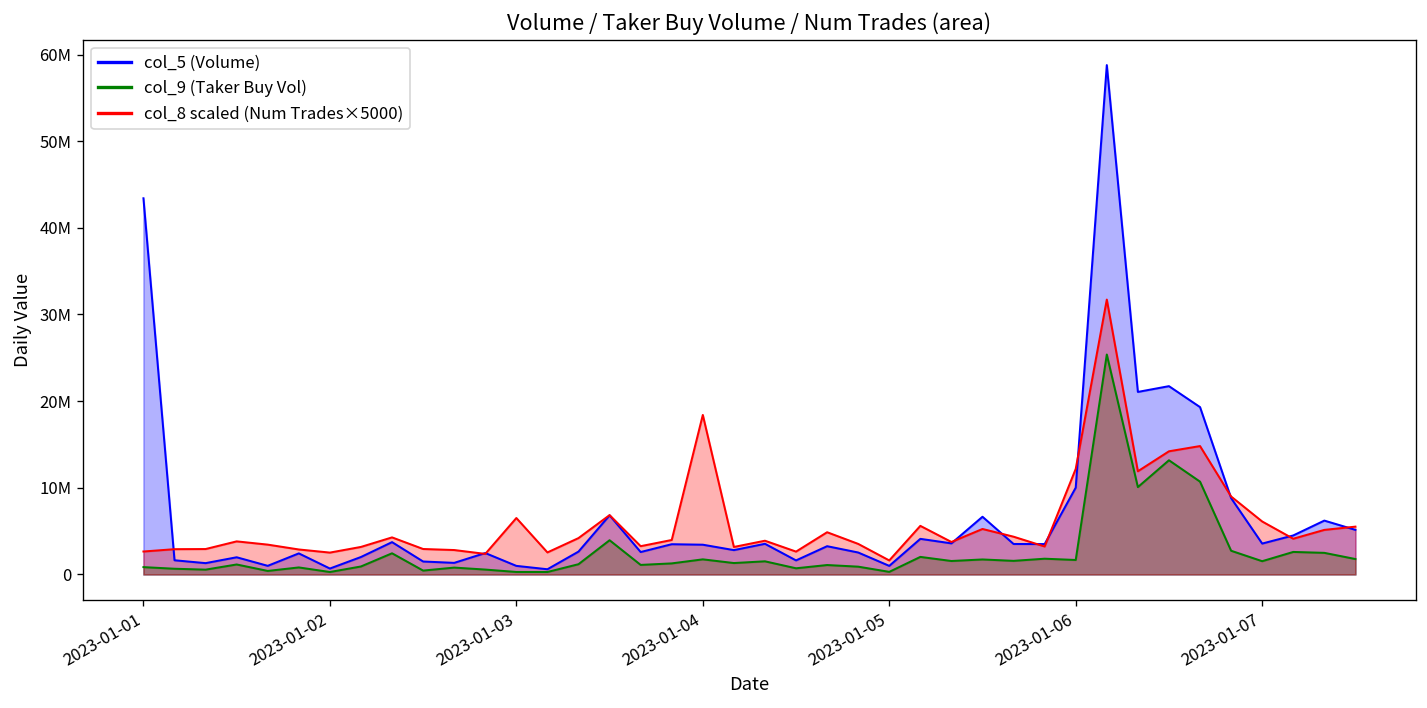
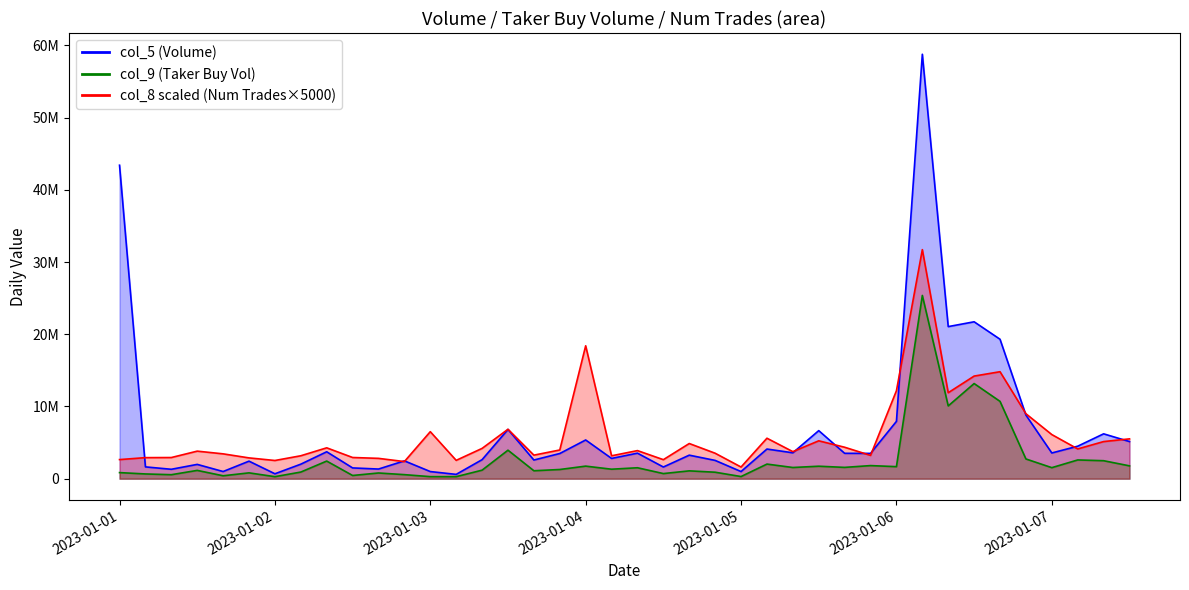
  {
    "col_5 (Volume)": {
      "2023-01-01": 43000000,
      "2023-01-02": 1000000,
      "2023-01-03": 1000000,
-     "2023-01-04": 3000000,
+     "2023-01-04": 5000000,
      "2023-01-05": 1000000,
-     "2023-01-06": 10000000,
+     "2023-01-06": 8000000,
      "2023-01-07": 4000000
    },
    "col_9 (Taker Buy Vol)": {
      "2023-01-01": 1000000,
      "2023-01-02": 0,
      "2023-01-03": 0,
      "2023-01-04": 2000000,
      "2023-01-05": 0,
      "2023-01-06": 2000000,
      "2023-01-07": 2000000
    },
    "col_8 scaled (Num Trades×5000)": {
      "2023-01-01": 3000000,
      "2023-01-02": 3000000,
      "2023-01-03": 7000000,
      "2023-01-04": 18000000,
      "2023-01-05": 2000000,
      "2023-01-06": 12000000,
      "2023-01-07": 6000000
    }
  }
